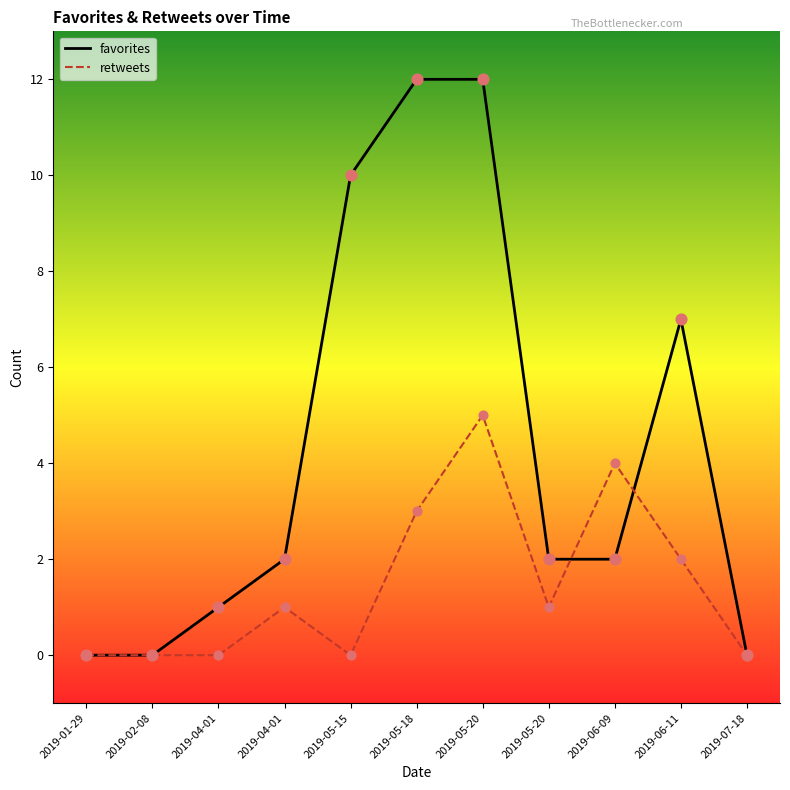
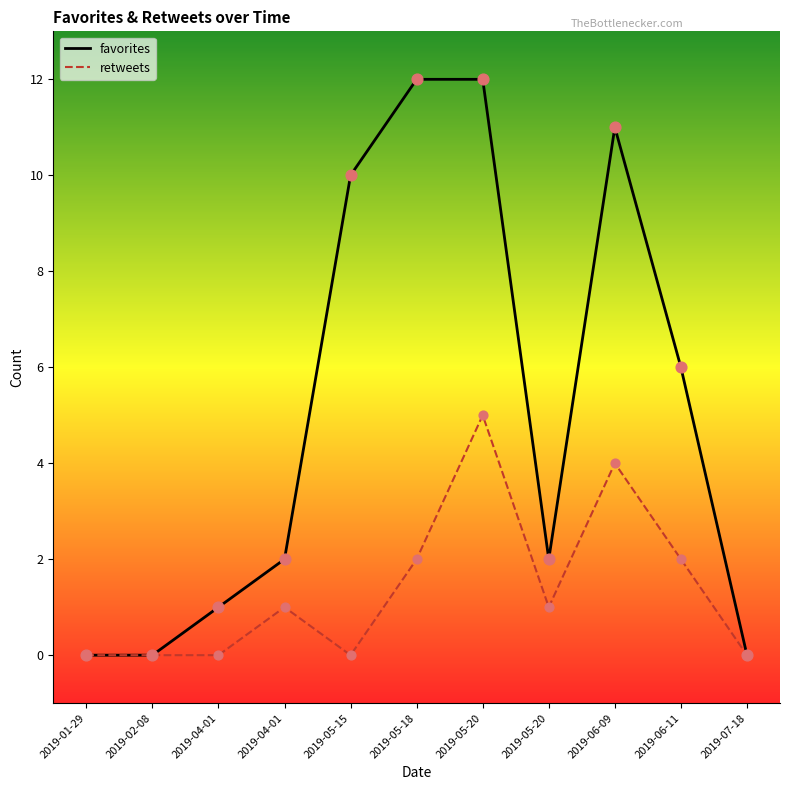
  {
    "favorites": {
      "2019-05-15": 10,
      "2019-05-18": 12,
-     "2019-06-09": 2,
-     "2019-06-11": 7
+     "2019-06-09": 11,
+     "2019-06-11": 6
    },
    "retweets": {
      "2019-05-15": 0,
-     "2019-05-18": 3,
+     "2019-05-18": 2,
      "2019-06-09": 4,
      "2019-06-11": 2
    }
  }
